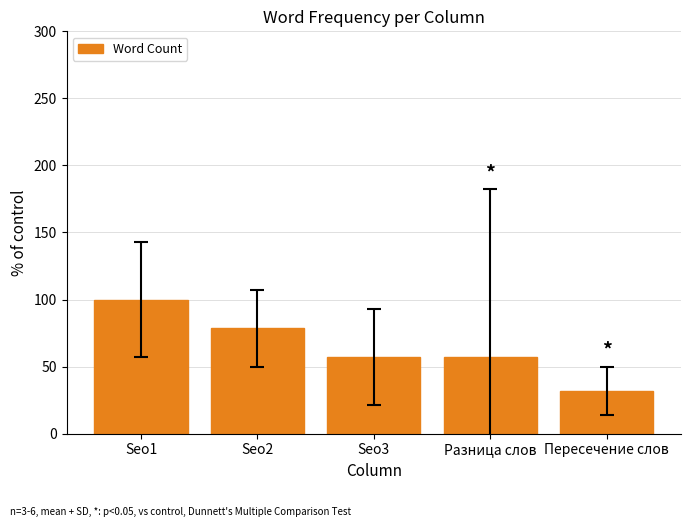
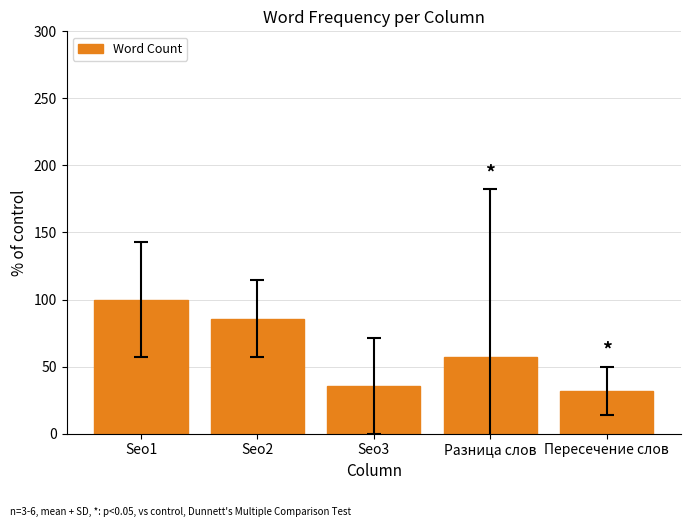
  {
    "Word Count": {
      "Seo1": 100,
-     "Seo2": 79,
-     "Seo3": 57,
+     "Seo2": 86,
+     "Seo3": 36,
      "Разница слов": 57,
      "Пересечение слов": 32
    }
  }
